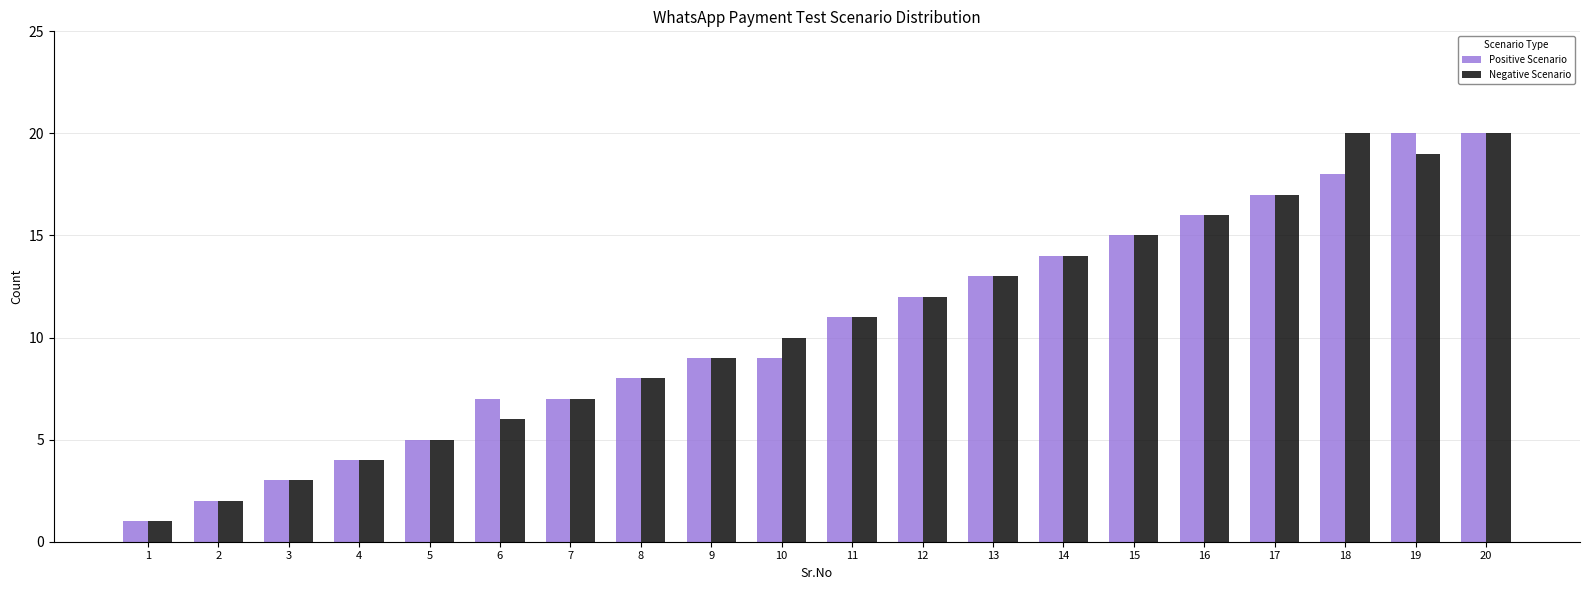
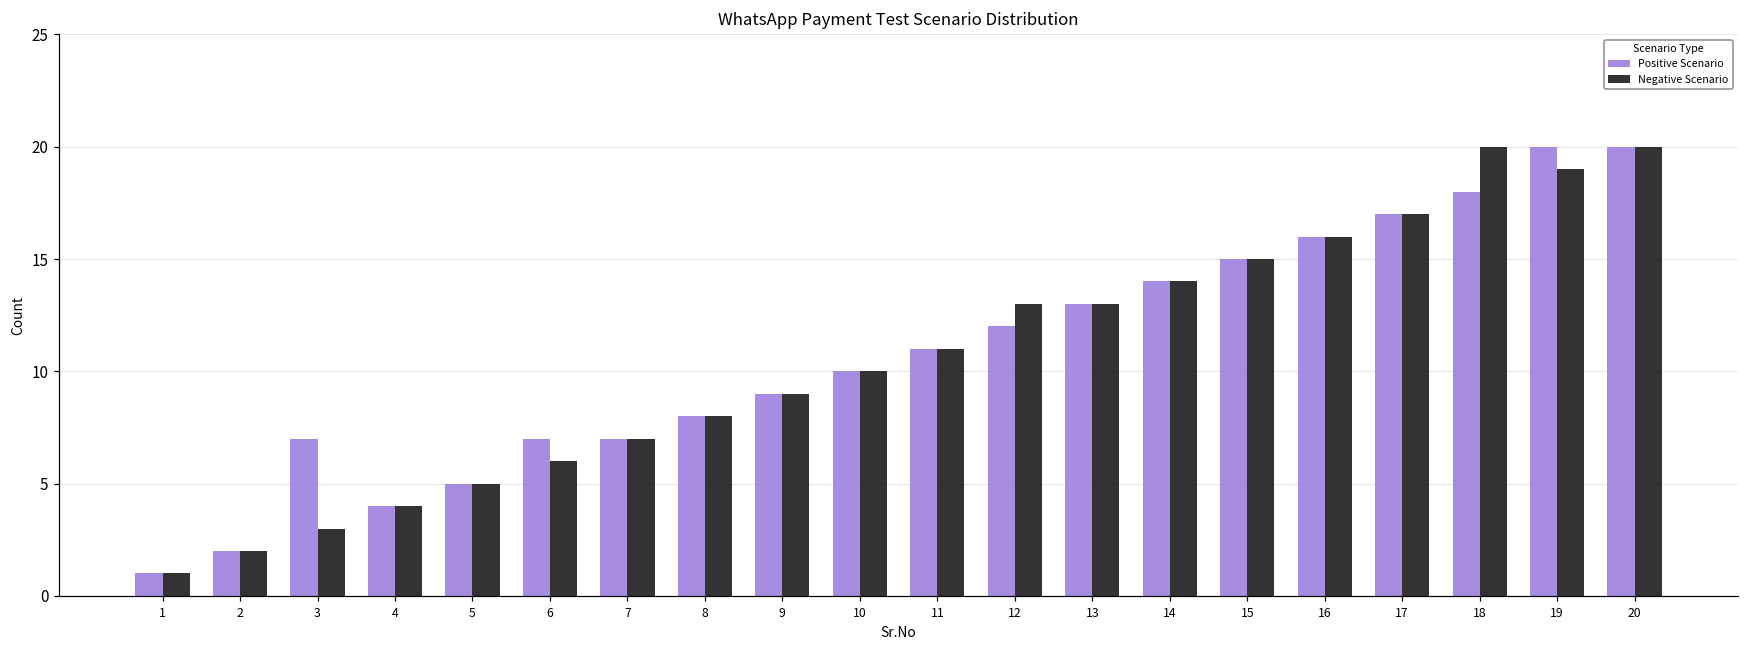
  {
    "Positive Scenario": {
      "1": 1,
      "2": 2,
-     "3": 3,
+     "3": 7,
      "4": 4,
      "5": 5,
      "6": 7,
      "7": 7,
      "8": 8,
      "9": 9,
-     "10": 9,
+     "10": 10,
      "11": 11,
      "12": 12,
      "13": 13,
      "14": 14,
      "15": 15,
      "16": 16,
      "17": 17,
      "18": 18,
      "19": 20,
      "20": 20
    },
    "Negative Scenario": {
      "1": 1,
      "2": 2,
      "3": 3,
      "4": 4,
      "5": 5,
      "6": 6,
      "7": 7,
      "8": 8,
      "9": 9,
      "10": 10,
      "11": 11,
-     "12": 12,
+     "12": 13,
      "13": 13,
      "14": 14,
      "15": 15,
      "16": 16,
      "17": 17,
      "18": 20,
      "19": 19,
      "20": 20
    }
  }
